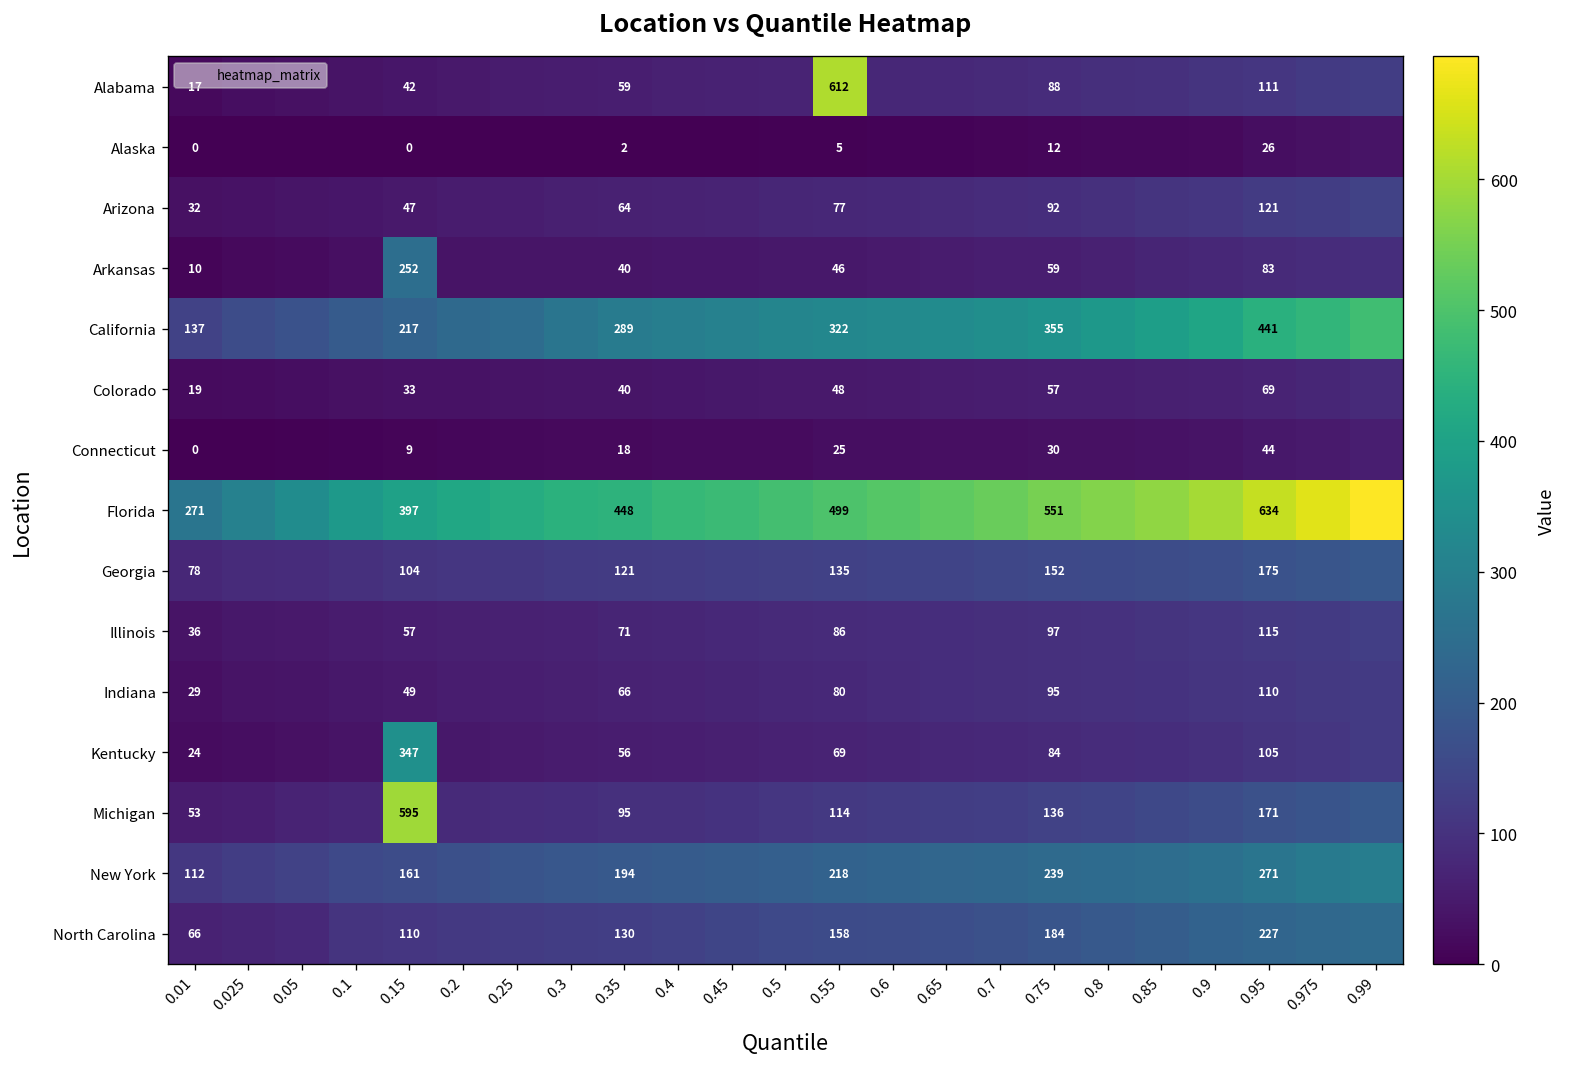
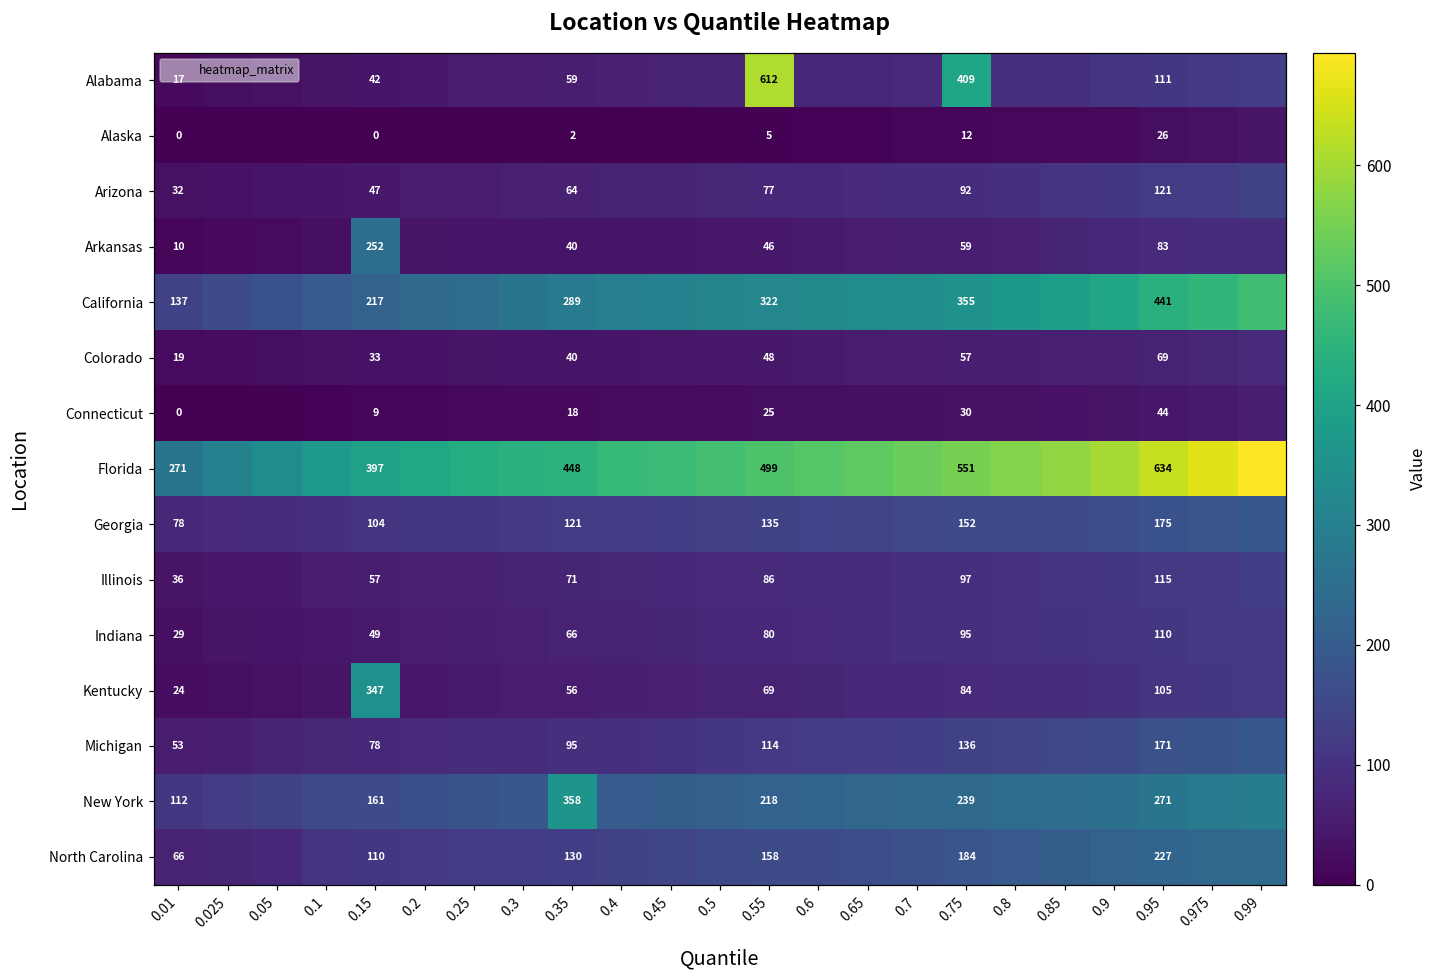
  {
    "Alabama": {
      "0.15": 42,
      "0.35": 59,
      "0.55": 612,
-     "0.75": 88,
+     "0.75": 409,
      "0.95": 111
    },
    "Alaska": {
      "0.01": 0,
      "0.15": 0,
      "0.35": 2,
      "0.55": 5,
      "0.75": 12,
      "0.95": 26
    },
    "Arizona": {
      "0.01": 32,
      "0.15": 47,
      "0.35": 64,
      "0.55": 77,
      "0.75": 92,
      "0.95": 121
    },
    "Arkansas": {
      "0.01": 10,
      "0.15": 252,
      "0.35": 40,
      "0.55": 46,
      "0.75": 59,
      "0.95": 83
    },
    "California": {
      "0.01": 137,
      "0.15": 217,
      "0.35": 289,
      "0.55": 322,
      "0.75": 355,
      "0.95": 441
    },
    "Colorado": {
      "0.01": 19,
      "0.15": 33,
      "0.35": 40,
      "0.55": 48,
      "0.75": 57,
      "0.95": 69
    },
    "Connecticut": {
      "0.01": 0,
      "0.15": 9,
      "0.35": 18,
      "0.55": 25,
      "0.75": 30,
      "0.95": 44
    },
    "Florida": {
      "0.01": 271,
      "0.15": 397,
      "0.35": 448,
      "0.55": 499,
      "0.75": 551,
      "0.95": 634
    },
    "Georgia": {
      "0.01": 78,
      "0.15": 104,
      "0.35": 121,
      "0.55": 135,
      "0.75": 152,
      "0.95": 175
    },
    "Illinois": {
      "0.01": 36,
      "0.15": 57,
      "0.35": 71,
      "0.55": 86,
      "0.75": 97,
      "0.95": 115
    },
    "Indiana": {
      "0.01": 29,
      "0.15": 49,
      "0.35": 66,
      "0.55": 80,
      "0.75": 95,
      "0.95": 110
    },
    "Kentucky": {
      "0.01": 24,
      "0.15": 347,
      "0.35": 56,
      "0.55": 69,
      "0.75": 84,
      "0.95": 105
    },
    "Michigan": {
      "0.01": 53,
-     "0.15": 595,
+     "0.15": 78,
      "0.35": 95,
      "0.55": 114,
      "0.75": 136,
      "0.95": 171
    },
    "New York": {
      "0.01": 112,
      "0.15": 161,
-     "0.35": 194,
+     "0.35": 358,
      "0.55": 218,
      "0.75": 239,
      "0.95": 271
    },
    "North Carolina": {
      "0.01": 66,
      "0.15": 110,
      "0.35": 130,
      "0.55": 158,
      "0.75": 184,
      "0.95": 227
    }
  }
